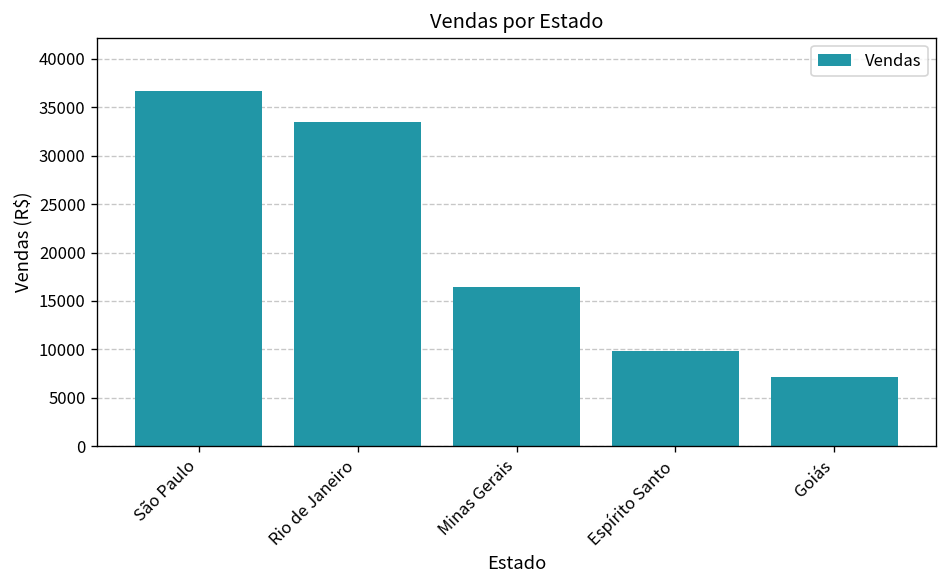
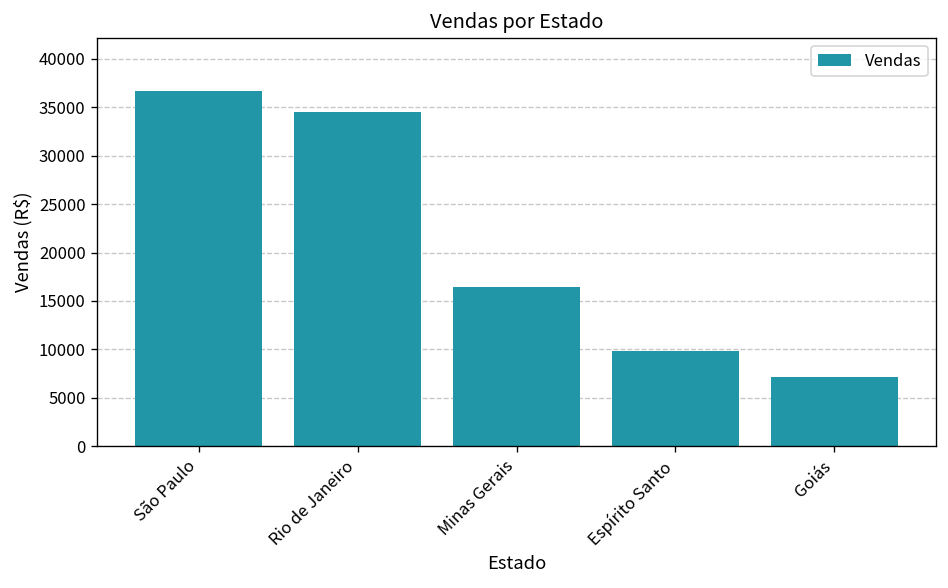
  {
    "São Paulo": 37000,
-   "Rio de Janeiro": 33000,
+   "Rio de Janeiro": 35000,
    "Minas Gerais": 16000,
    "Espírito Santo": 10000,
    "Goiás": 7000
  }
